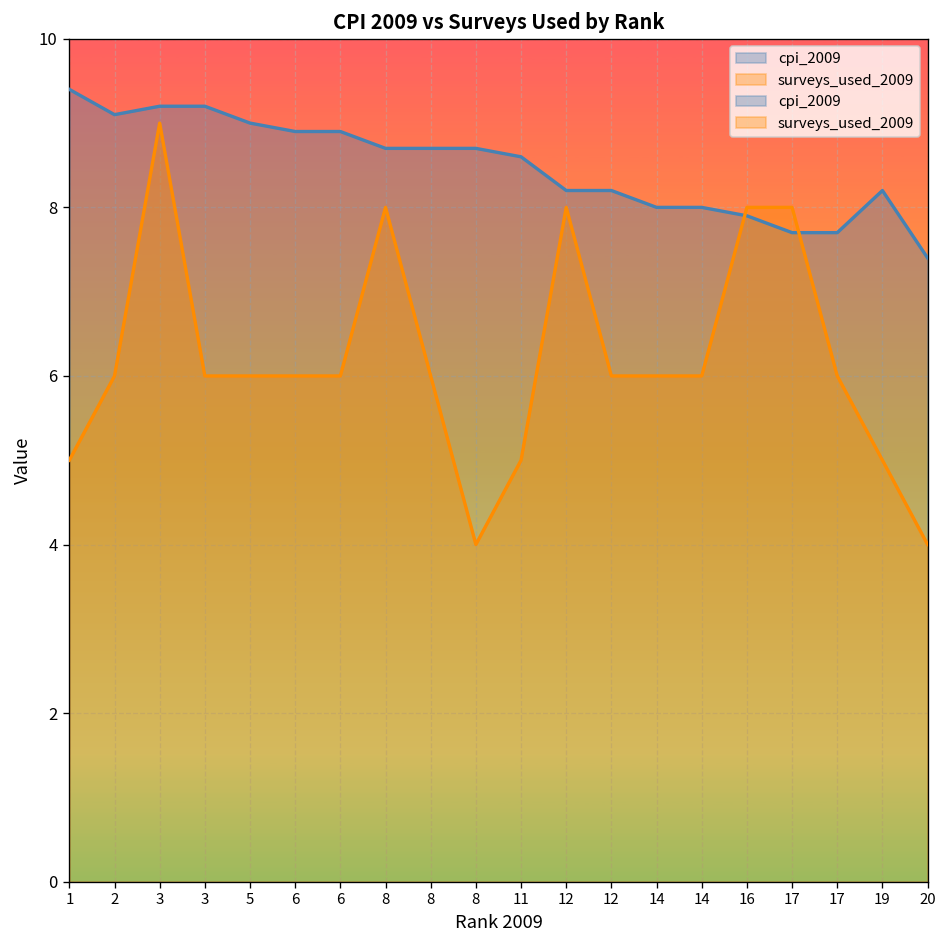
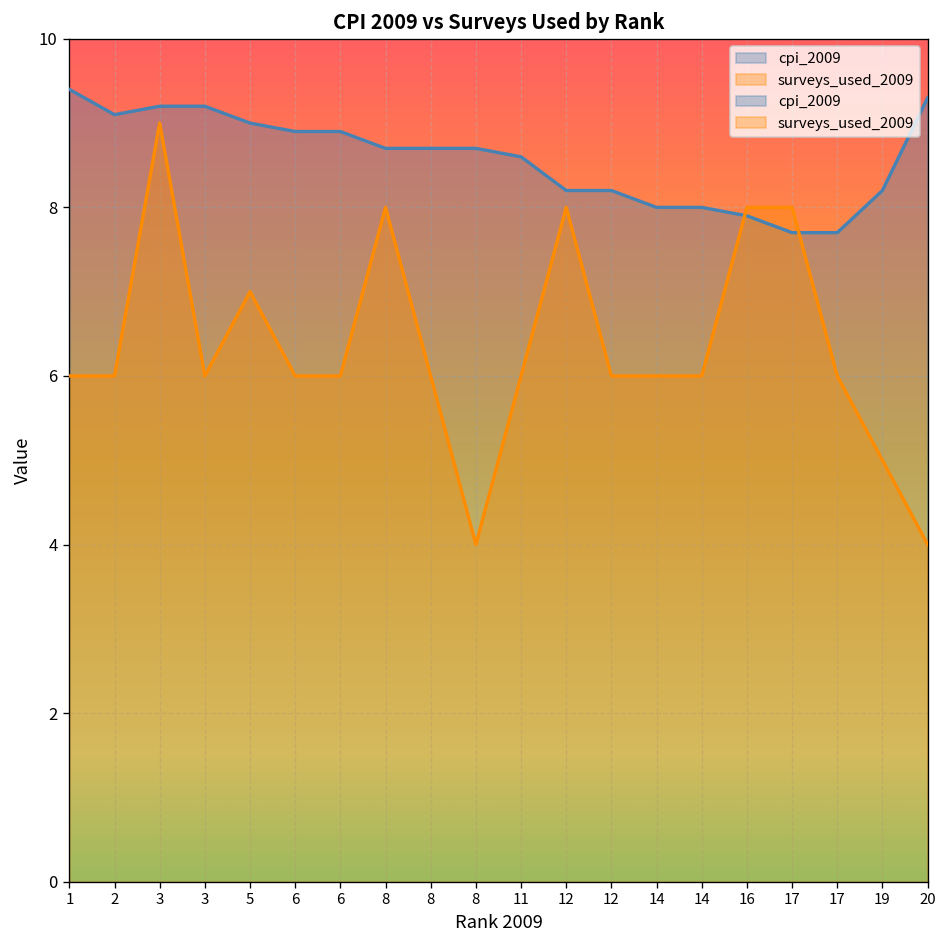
  {
    "cpi_2009": {
      "1": 9.4,
      "2": 9.1,
      "5": 9.0,
      "11": 8.6,
      "16": 7.9,
      "19": 8.2,
-     "20": 7.4
+     "20": 9.3
    },
    "surveys_used_2009": {
-     "1": 5,
+     "1": 6,
      "2": 6,
-     "5": 6,
-     "11": 5,
+     "5": 7,
+     "11": 6,
      "16": 8,
      "19": 5,
      "20": 4
    }
  }
